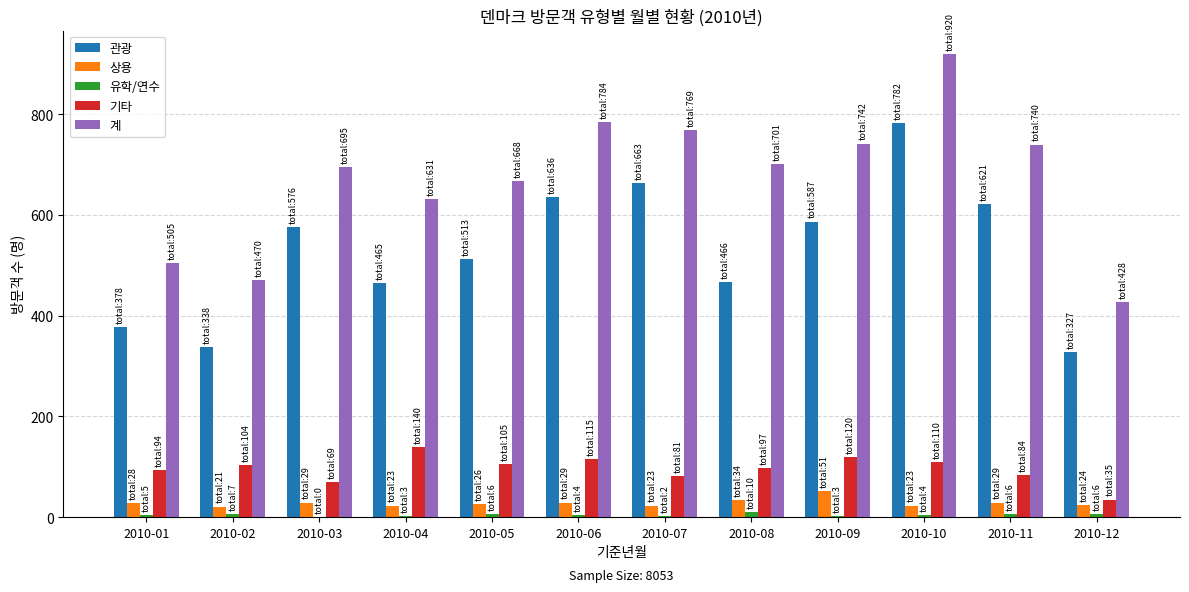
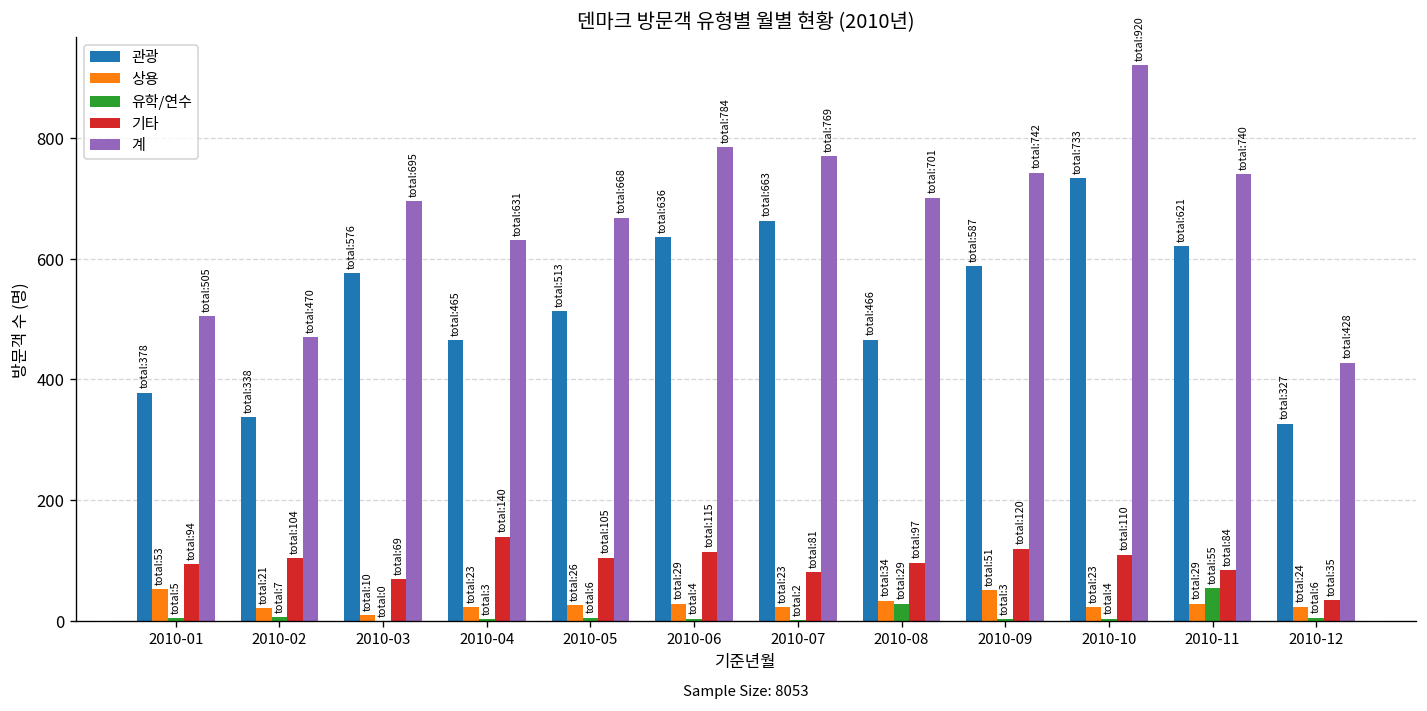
  {
    "관광": {
      "2010-01": 378,
      "2010-02": 338,
      "2010-03": 576,
      "2010-04": 465,
      "2010-05": 513,
      "2010-06": 636,
      "2010-07": 663,
      "2010-08": 466,
      "2010-09": 587,
-     "2010-10": 782,
+     "2010-10": 733,
      "2010-11": 621,
      "2010-12": 327
    },
    "상용": {
-     "2010-01": 28,
+     "2010-01": 53,
      "2010-02": 21,
-     "2010-03": 29,
+     "2010-03": 10,
      "2010-04": 23,
      "2010-05": 26,
      "2010-06": 29,
      "2010-07": 23,
      "2010-08": 34,
      "2010-09": 51,
      "2010-10": 23,
      "2010-11": 29,
      "2010-12": 24
    },
    "유학/연수": {
      "2010-01": 5,
      "2010-02": 7,
      "2010-03": 0,
      "2010-04": 3,
      "2010-05": 6,
      "2010-06": 4,
      "2010-07": 2,
-     "2010-08": 10,
+     "2010-08": 29,
      "2010-09": 3,
      "2010-10": 4,
-     "2010-11": 6,
+     "2010-11": 55,
      "2010-12": 6
    },
    "기타": {
      "2010-01": 94,
      "2010-02": 104,
      "2010-03": 69,
      "2010-04": 140,
      "2010-05": 105,
      "2010-06": 115,
      "2010-07": 81,
      "2010-08": 97,
      "2010-09": 120,
      "2010-10": 110,
      "2010-11": 84,
      "2010-12": 35
    },
    "계": {
      "2010-01": 505,
      "2010-02": 470,
      "2010-03": 695,
      "2010-04": 631,
      "2010-05": 668,
      "2010-06": 784,
      "2010-07": 769,
      "2010-08": 701,
      "2010-09": 742,
      "2010-10": 920,
      "2010-11": 740,
      "2010-12": 428
    }
  }
